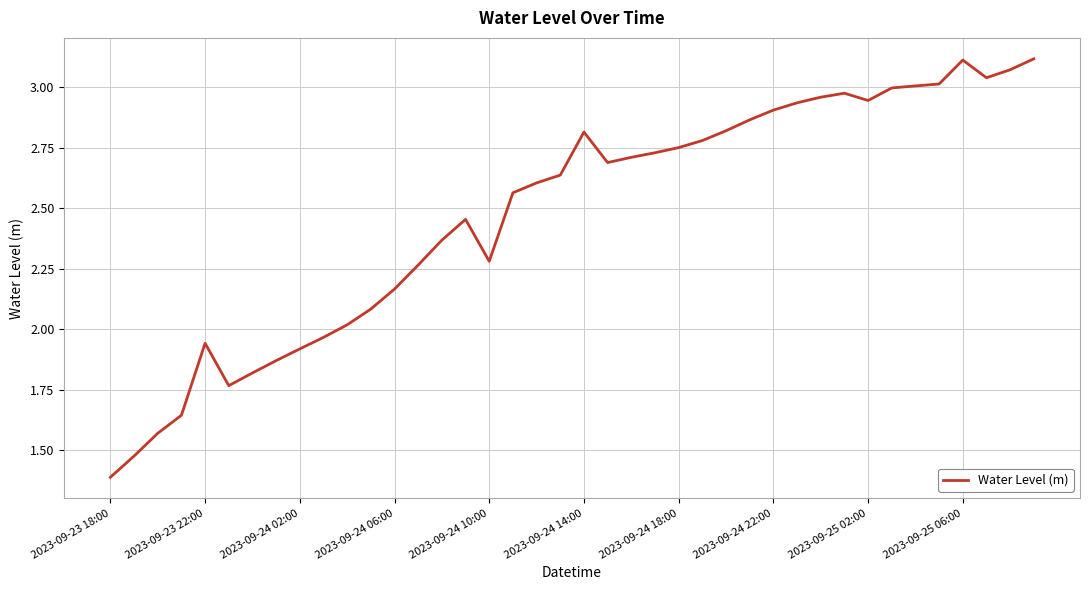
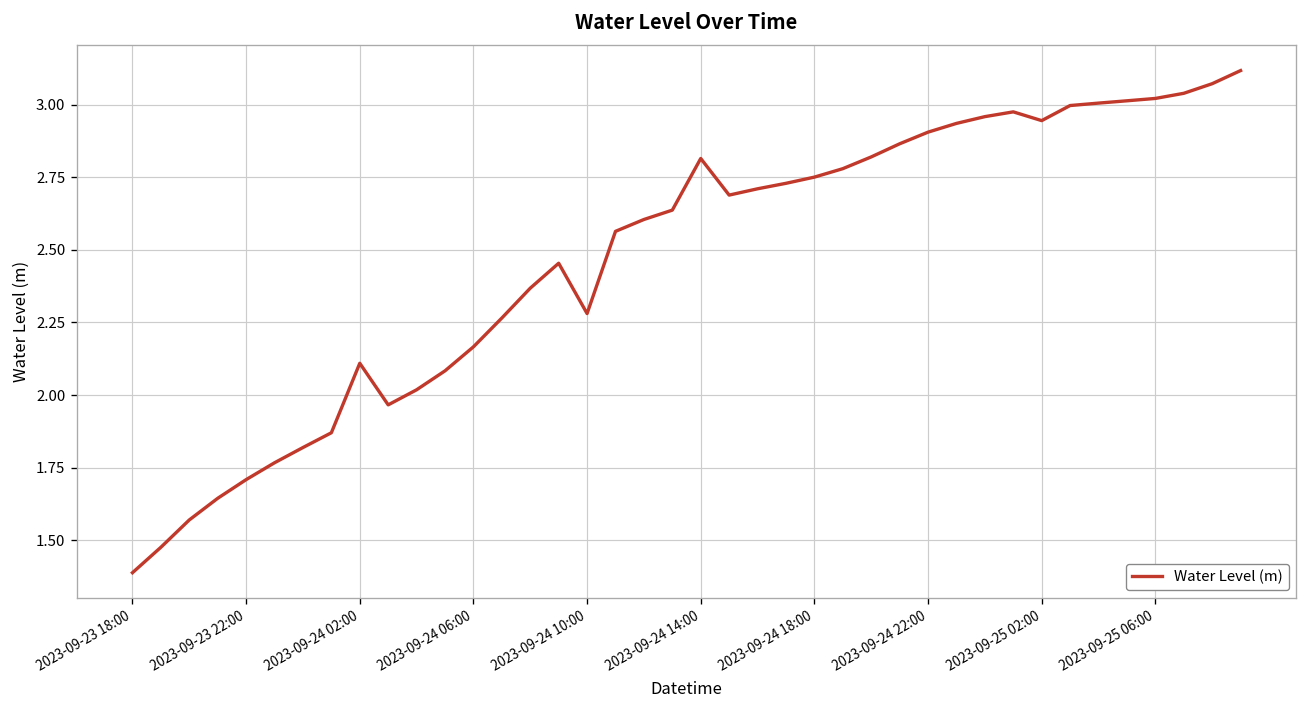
  {
    "2023-09-23 18:00": 1.39,
-   "2023-09-23 22:00": 1.94,
-   "2023-09-24 02:00": 1.92,
+   "2023-09-23 22:00": 1.71,
+   "2023-09-24 02:00": 2.11,
    "2023-09-24 06:00": 2.17,
    "2023-09-24 10:00": 2.28,
    "2023-09-24 14:00": 2.81,
    "2023-09-24 18:00": 2.75,
    "2023-09-24 22:00": 2.90,
    "2023-09-25 02:00": 2.94,
-   "2023-09-25 06:00": 3.11
+   "2023-09-25 06:00": 3.02
  }
